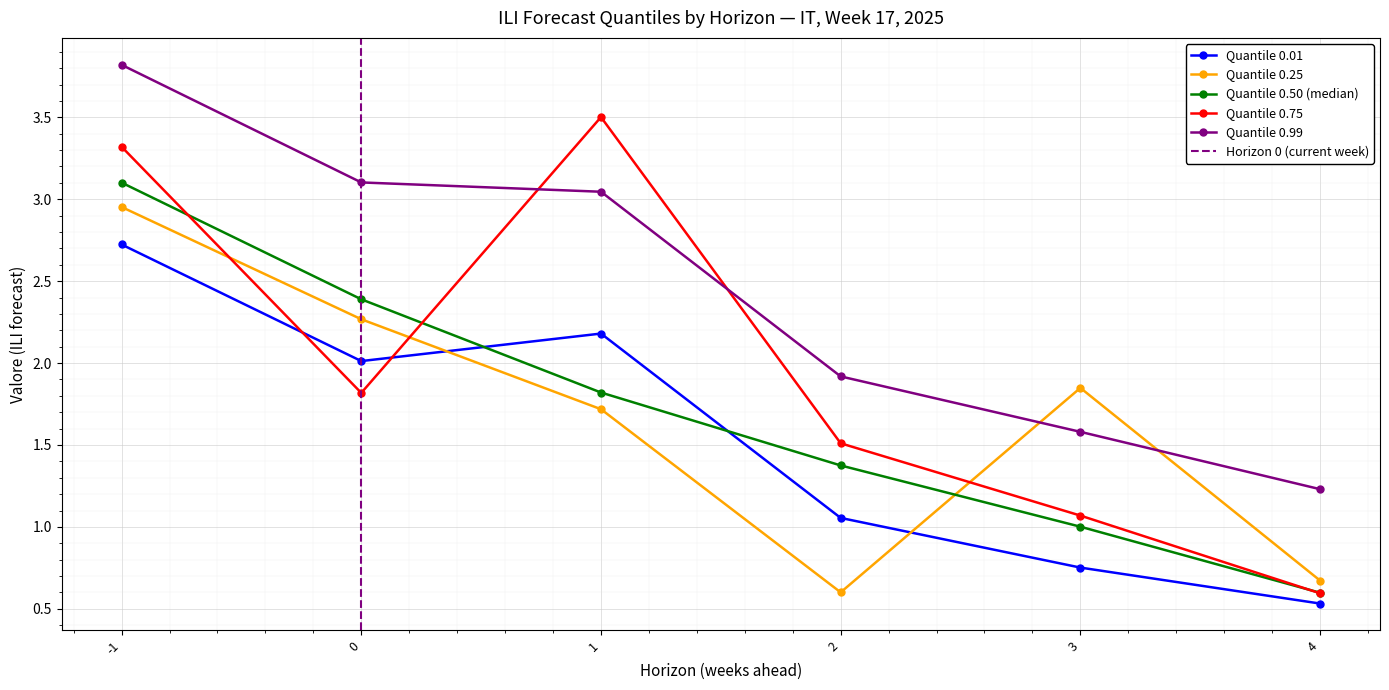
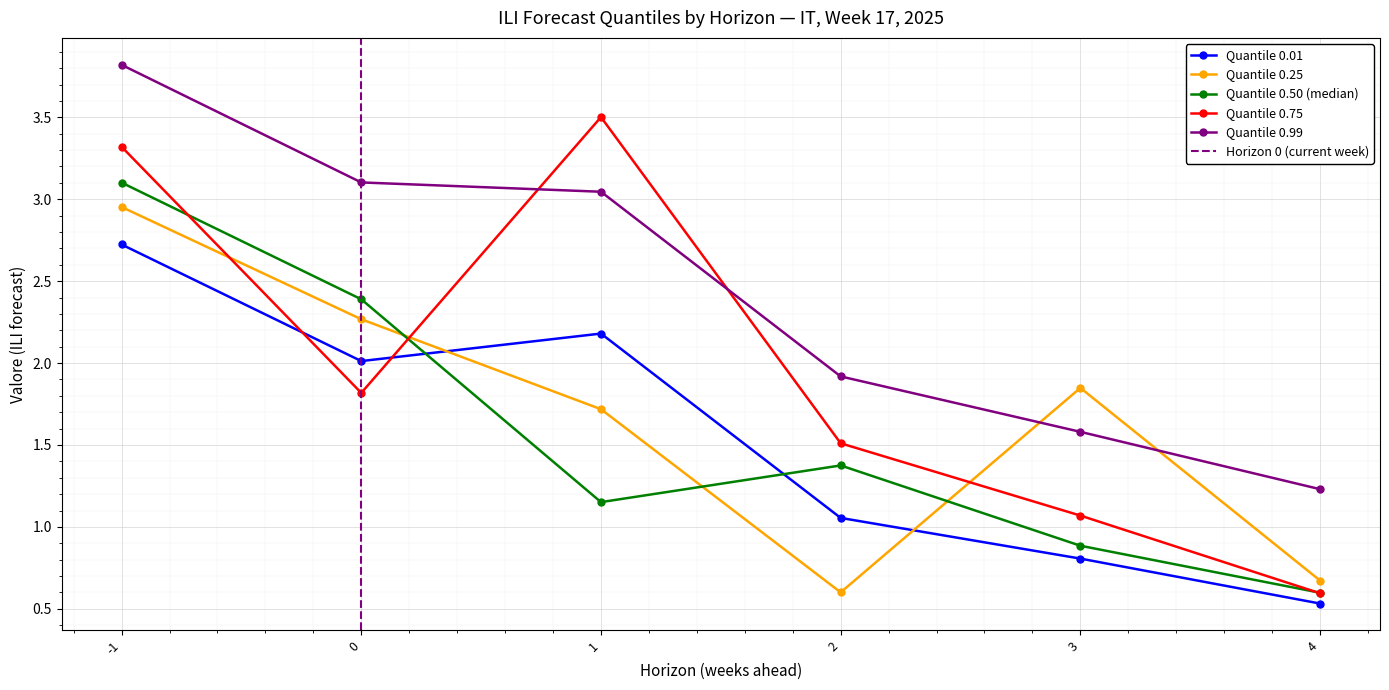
  {
    "Quantile 0.01": {
      "-1": 2.72,
      "0": 2.01,
      "1": 2.18,
      "2": 1.05,
-     "3": 0.75,
+     "3": 0.81,
      "4": 0.53
    },
    "Quantile 0.25": {
      "-1": 2.95,
      "0": 2.27,
      "1": 1.72,
      "2": 0.60,
      "3": 1.85,
      "4": 0.67
    },
    "Quantile 0.50 (median)": {
      "-1": 3.10,
      "0": 2.39,
-     "1": 1.82,
+     "1": 1.15,
      "2": 1.38,
-     "3": 1.00
+     "3": 0.89
    },
    "Quantile 0.75": {
      "-1": 3.32,
      "0": 1.82,
      "1": 3.50,
      "2": 1.51,
      "3": 1.07
    },
    "Quantile 0.99": {
      "-1": 3.82,
      "0": 3.10,
      "1": 3.05,
      "2": 1.92,
      "3": 1.58,
      "4": 1.23
    }
  }
